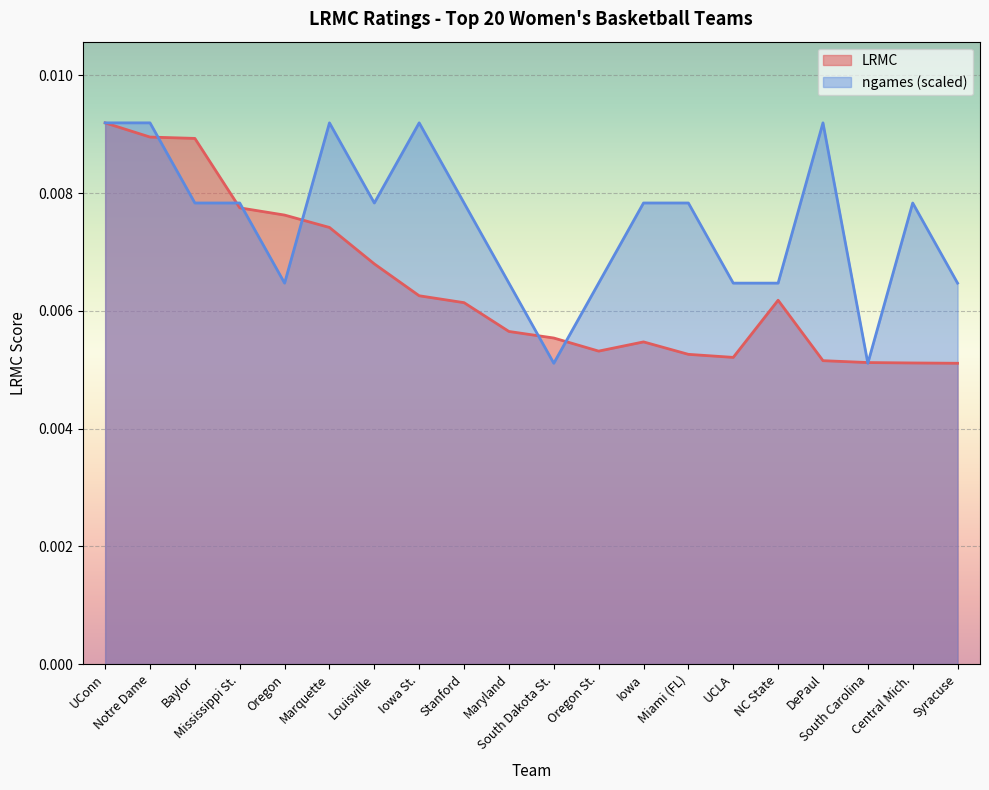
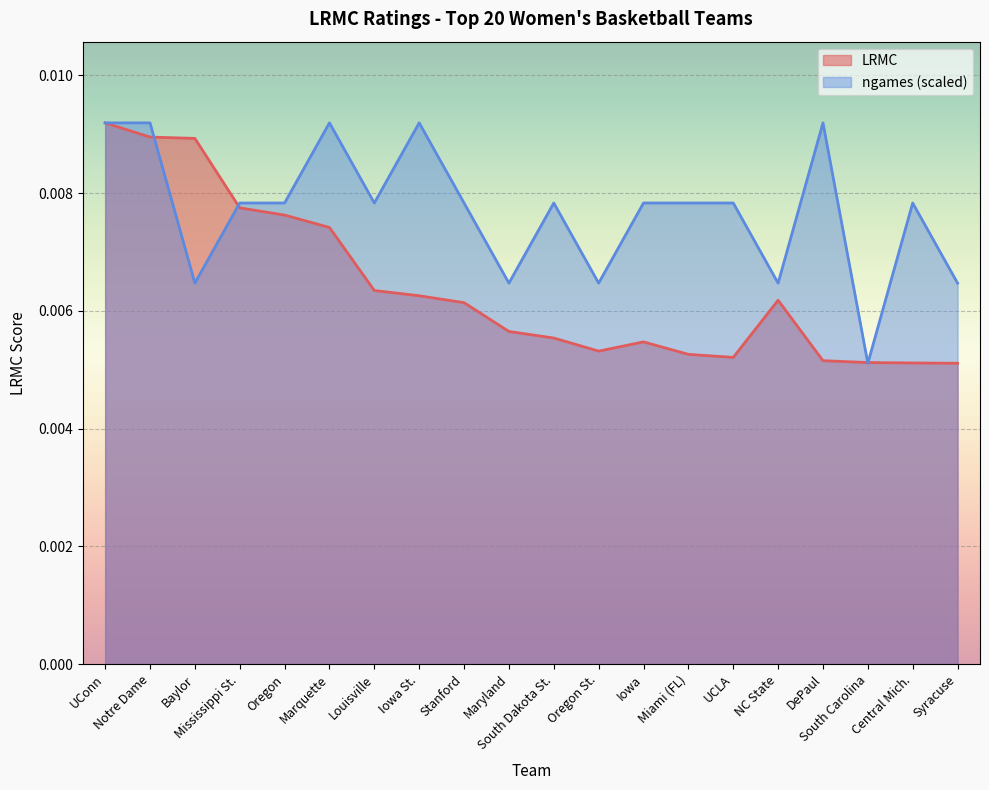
  {
    "LRMC": {
      "Notre Dame": 0.0090,
      "Baylor": 0.0089,
      "Mississippi St.": 0.0078,
      "Oregon": 0.0076,
      "Marquette": 0.0074,
-     "Louisville": 0.0068,
+     "Louisville": 0.0063,
      "Iowa St.": 0.0063,
      "Stanford": 0.0061,
      "Maryland": 0.0057,
      "South Dakota St.": 0.0055,
      "Oregon St.": 0.0053,
      "Iowa": 0.0055,
      "Miami (FL)": 0.0053,
      "UCLA": 0.0052,
      "NC State": 0.0062,
      "DePaul": 0.0052,
      "Central Mich.": 0.0051,
      "Syracuse": 0.0051
    },
    "ngames (scaled)": {
      "Notre Dame": 0.0092,
-     "Baylor": 0.0078,
+     "Baylor": 0.0065,
      "Mississippi St.": 0.0078,
-     "Oregon": 0.0065,
+     "Oregon": 0.0078,
      "Marquette": 0.0092,
      "Louisville": 0.0078,
      "Iowa St.": 0.0092,
      "Stanford": 0.0078,
      "Maryland": 0.0065,
-     "South Dakota St.": 0.0051,
+     "South Dakota St.": 0.0078,
      "Oregon St.": 0.0065,
      "Iowa": 0.0078,
      "Miami (FL)": 0.0078,
-     "UCLA": 0.0065,
+     "UCLA": 0.0078,
      "NC State": 0.0065,
      "DePaul": 0.0092,
      "Central Mich.": 0.0078,
      "Syracuse": 0.0065
    }
  }
